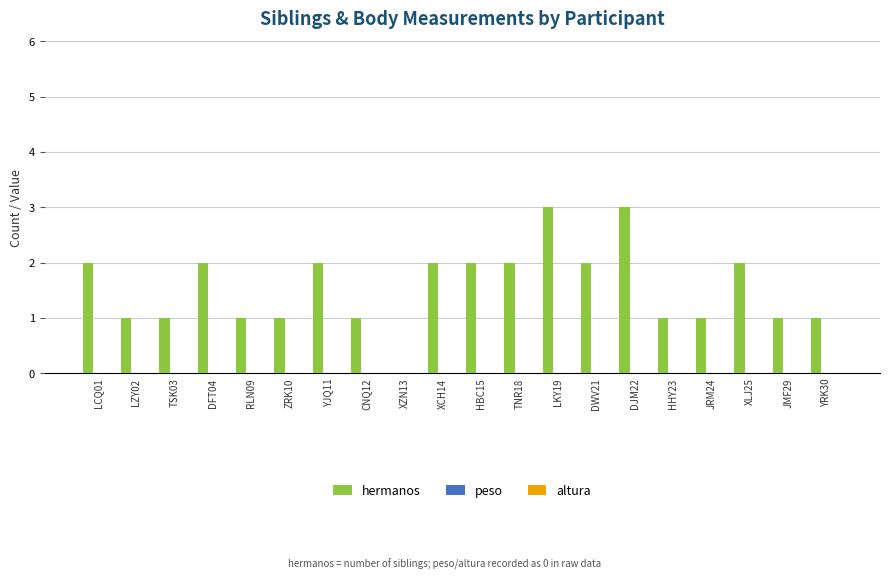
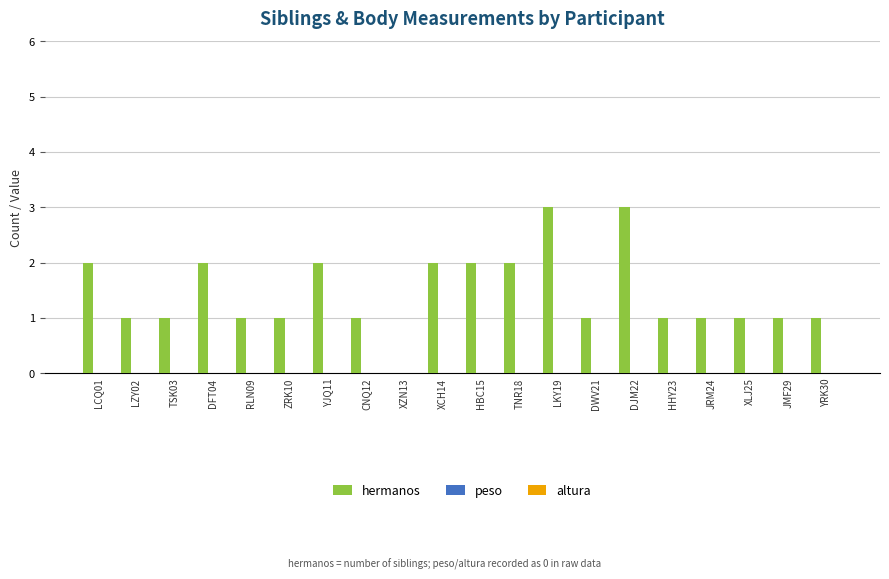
  {
    "hermanos": {
      "LCQ01": 2,
      "LZY02": 1,
      "TSK03": 1,
      "DFT04": 2,
      "RLN09": 1,
      "ZRK10": 1,
      "YJQ11": 2,
      "CNQ12": 1,
      "XZN13": 0,
      "XCH14": 2,
      "HBC15": 2,
      "TNR18": 2,
      "LKY19": 3,
-     "DWV21": 2,
+     "DWV21": 1,
      "DJM22": 3,
      "HHY23": 1,
      "JRM24": 1,
-     "XLJ25": 2,
+     "XLJ25": 1,
      "JMF29": 1,
      "YRK30": 1
    },
    "peso": {
      "LCQ01": 0,
      "LZY02": 0,
      "TSK03": 0,
      "DFT04": 0,
      "RLN09": 0,
      "ZRK10": 0,
      "YJQ11": 0,
      "CNQ12": 0,
      "XZN13": 0,
      "XCH14": 0,
      "HBC15": 0,
      "TNR18": 0,
      "LKY19": 0,
      "DWV21": 0,
      "DJM22": 0,
      "HHY23": 0,
      "JRM24": 0,
      "XLJ25": 0,
      "JMF29": 0,
      "YRK30": 0
    },
    "altura": {
      "LCQ01": 0,
      "LZY02": 0,
      "TSK03": 0,
      "DFT04": 0,
      "RLN09": 0,
      "ZRK10": 0,
      "YJQ11": 0,
      "CNQ12": 0,
      "XZN13": 0,
      "XCH14": 0,
      "HBC15": 0,
      "TNR18": 0,
      "LKY19": 0,
      "DWV21": 0,
      "DJM22": 0,
      "HHY23": 0,
      "JRM24": 0,
      "XLJ25": 0,
      "JMF29": 0,
      "YRK30": 0
    }
  }
